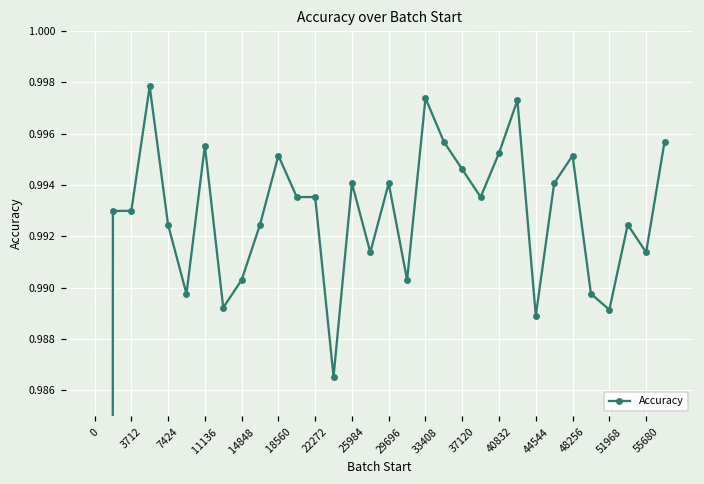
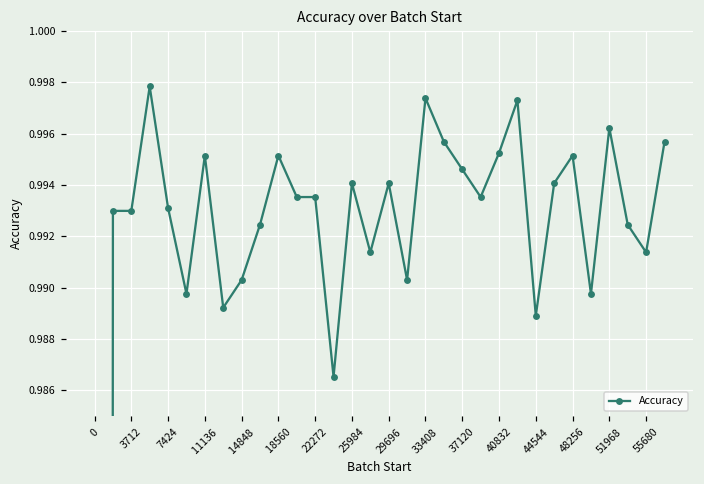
  {
    "3712": 0.9930,
-   "7424": 0.9925,
-   "11136": 0.9955,
+   "7424": 0.9931,
+   "11136": 0.9952,
    "14848": 0.9903,
    "18560": 0.9952,
    "22272": 0.9935,
    "25984": 0.9941,
    "29696": 0.9941,
    "33408": 0.9974,
    "37120": 0.9946,
    "40832": 0.9953,
    "44544": 0.9889,
    "48256": 0.9952,
-   "51968": 0.9891,
+   "51968": 0.9962,
    "55680": 0.9914
  }
